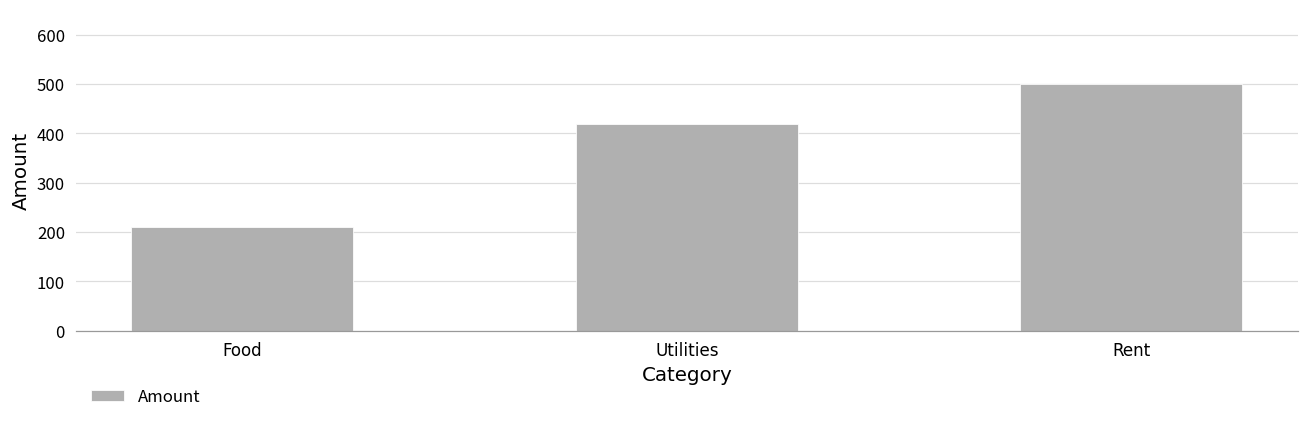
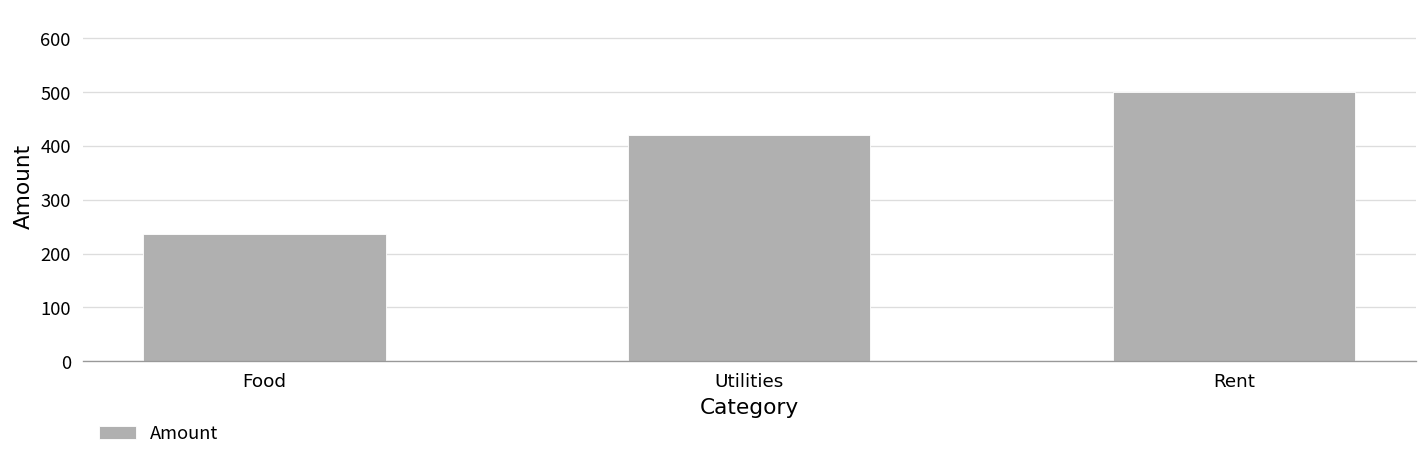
  {
-   "Food": 210,
+   "Food": 240,
    "Utilities": 420,
    "Rent": 500
  }
